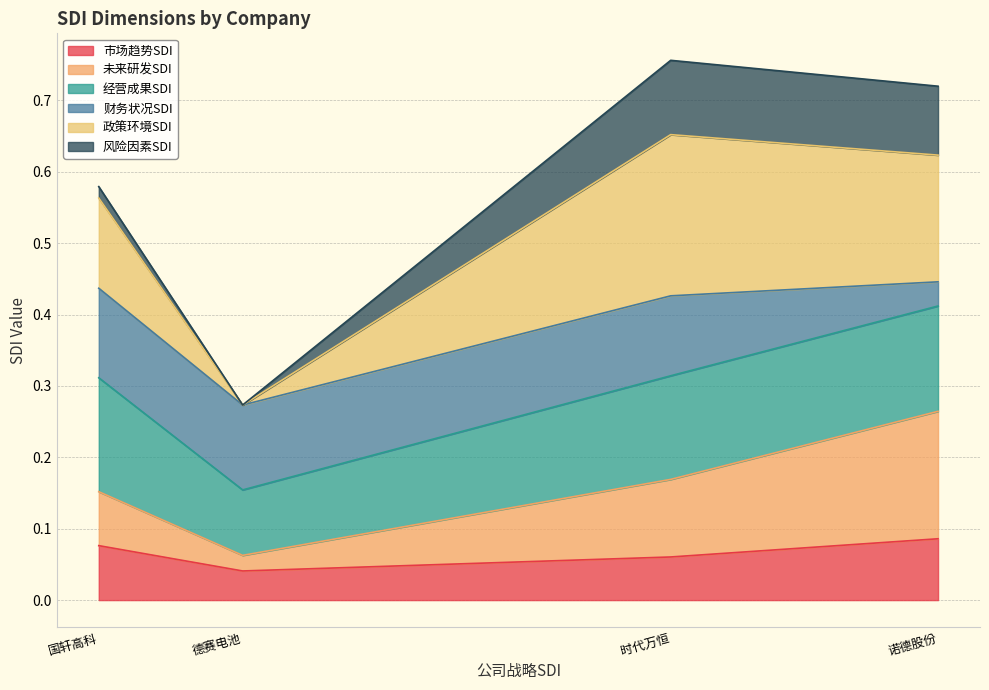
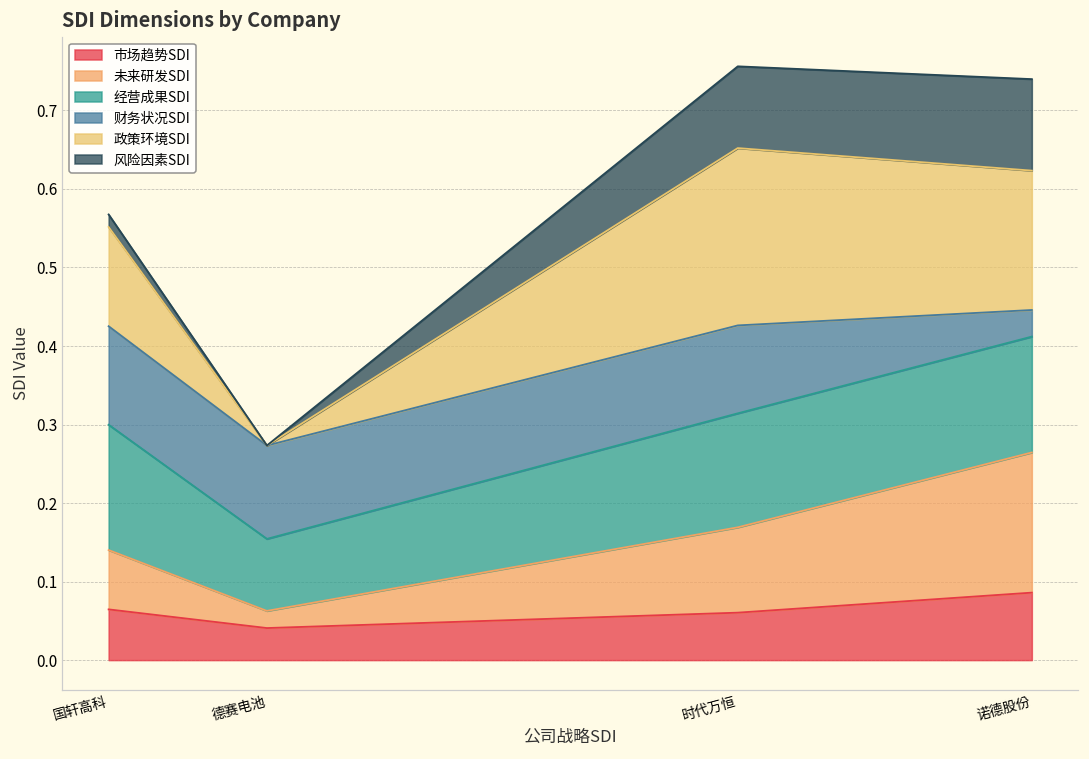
  {
    "市场趋势SDI": {
-     "国轩高科": 0.08,
+     "国轩高科": 0.06,
      "德赛电池": 0.04,
      "时代万恒": 0.06,
      "诺德股份": 0.09
    },
    "风险因素SDI": {
      "国轩高科": 0.02,
      "时代万恒": 0.10,
-     "诺德股份": 0.10
+     "诺德股份": 0.12
    }
  }
